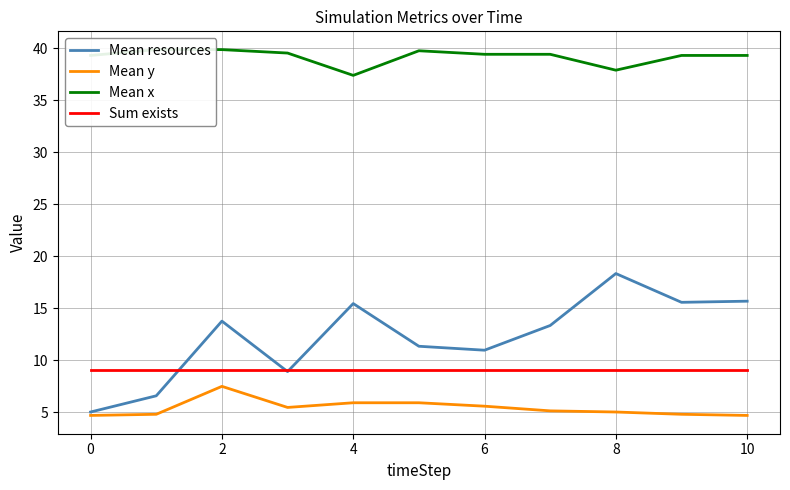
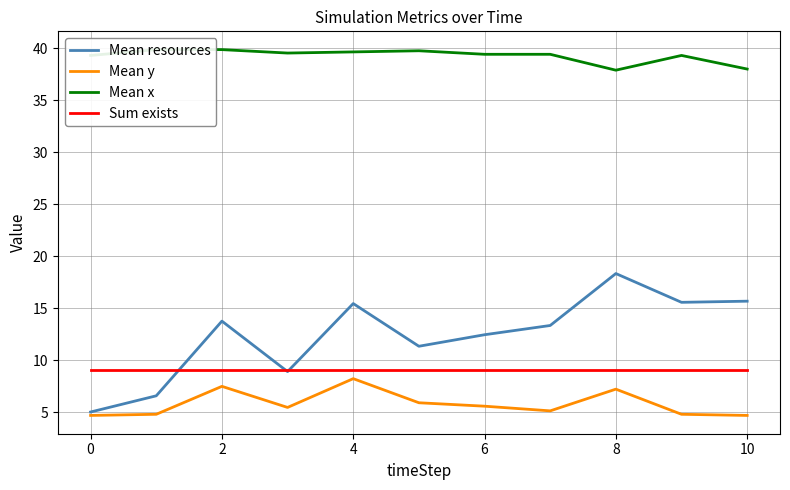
  {
    "Mean resources": {
      "0": 5.0,
      "2": 13.8,
      "4": 15.4,
-     "6": 11.0,
+     "6": 12.4,
      "8": 18.3,
      "10": 15.7
    },
    "Mean y": {
      "0": 4.7,
      "2": 7.5,
-     "4": 5.9,
+     "4": 8.2,
      "6": 5.6,
-     "8": 5.0,
+     "8": 7.2,
      "10": 4.7
    },
    "Mean x": {
      "2": 39.9,
-     "4": 37.4,
+     "4": 39.7,
      "6": 39.4,
      "8": 37.9,
-     "10": 39.3
+     "10": 38.0
    },
    "Sum exists": {
      "0": 9.0,
      "2": 9.0,
      "4": 9.0,
      "6": 9.0,
      "8": 9.0,
      "10": 9.0
    }
  }
